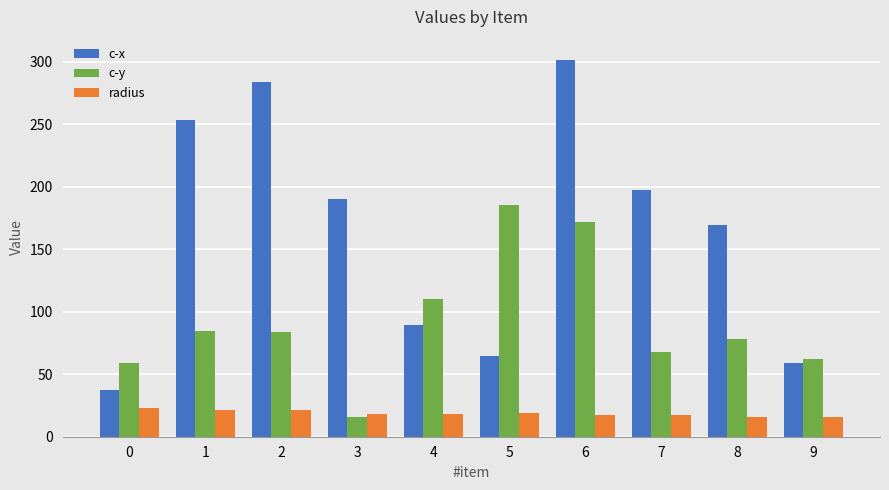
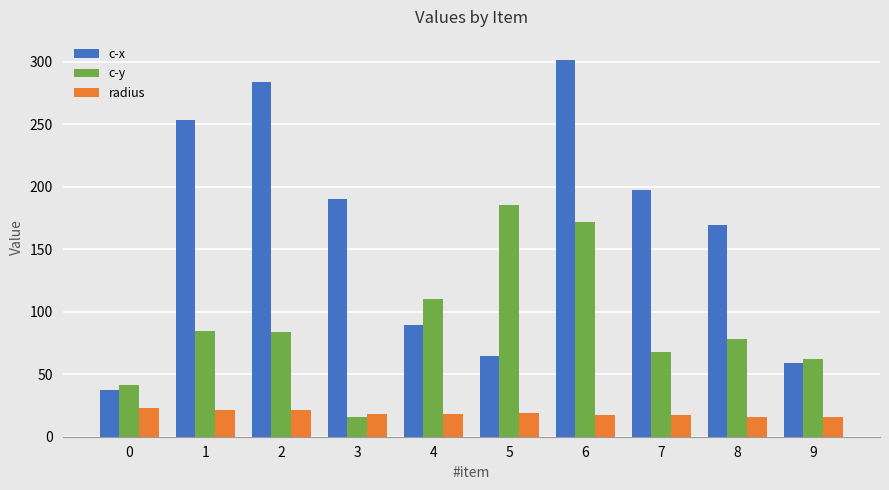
  {
    "c-x": {
      "0": 38,
      "1": 253,
      "2": 284,
      "3": 190,
      "4": 89,
      "5": 65,
      "6": 302,
      "7": 197,
      "8": 169,
      "9": 59
    },
    "c-y": {
-     "0": 59,
+     "0": 42,
      "1": 85,
      "2": 84,
      "3": 15,
      "4": 110,
      "5": 186,
      "6": 172,
      "7": 68,
      "8": 78,
      "9": 63
    },
    "radius": {
      "0": 23,
      "1": 21,
      "2": 21,
      "3": 18,
      "4": 18,
      "5": 19,
      "6": 17,
      "7": 17,
      "8": 16,
      "9": 16
    }
  }
